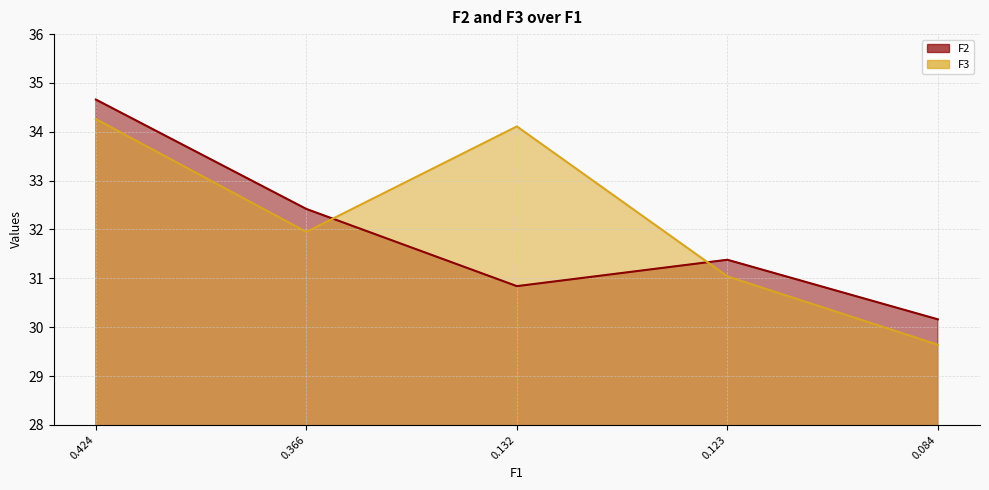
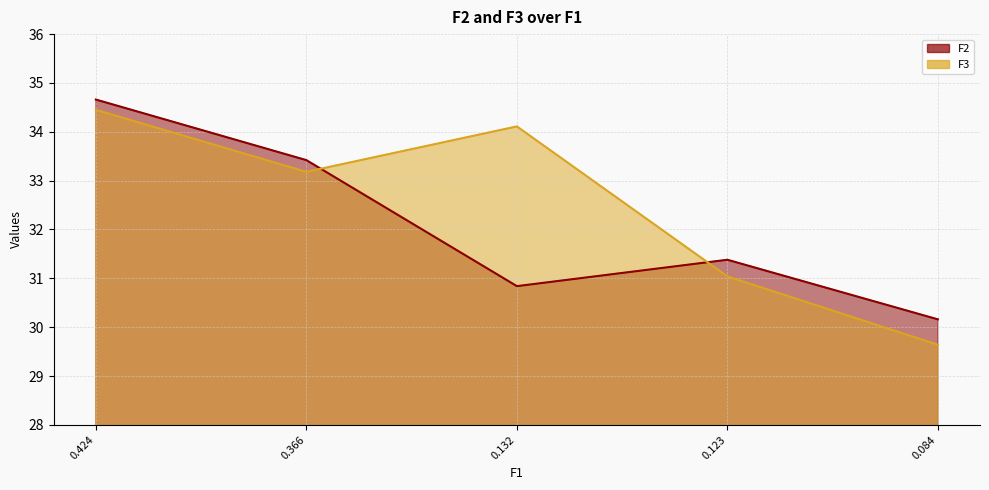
  {
    "F2": {
      "0.424": 34.7,
-     "0.366": 32.4,
+     "0.366": 33.4,
      "0.132": 30.8,
      "0.123": 31.4,
      "0.084": 30.2
    },
    "F3": {
-     "0.424": 34.3,
-     "0.366": 32.0,
+     "0.424": 34.5,
+     "0.366": 33.2,
      "0.132": 34.1,
      "0.123": 31.0,
      "0.084": 29.6
    }
  }
